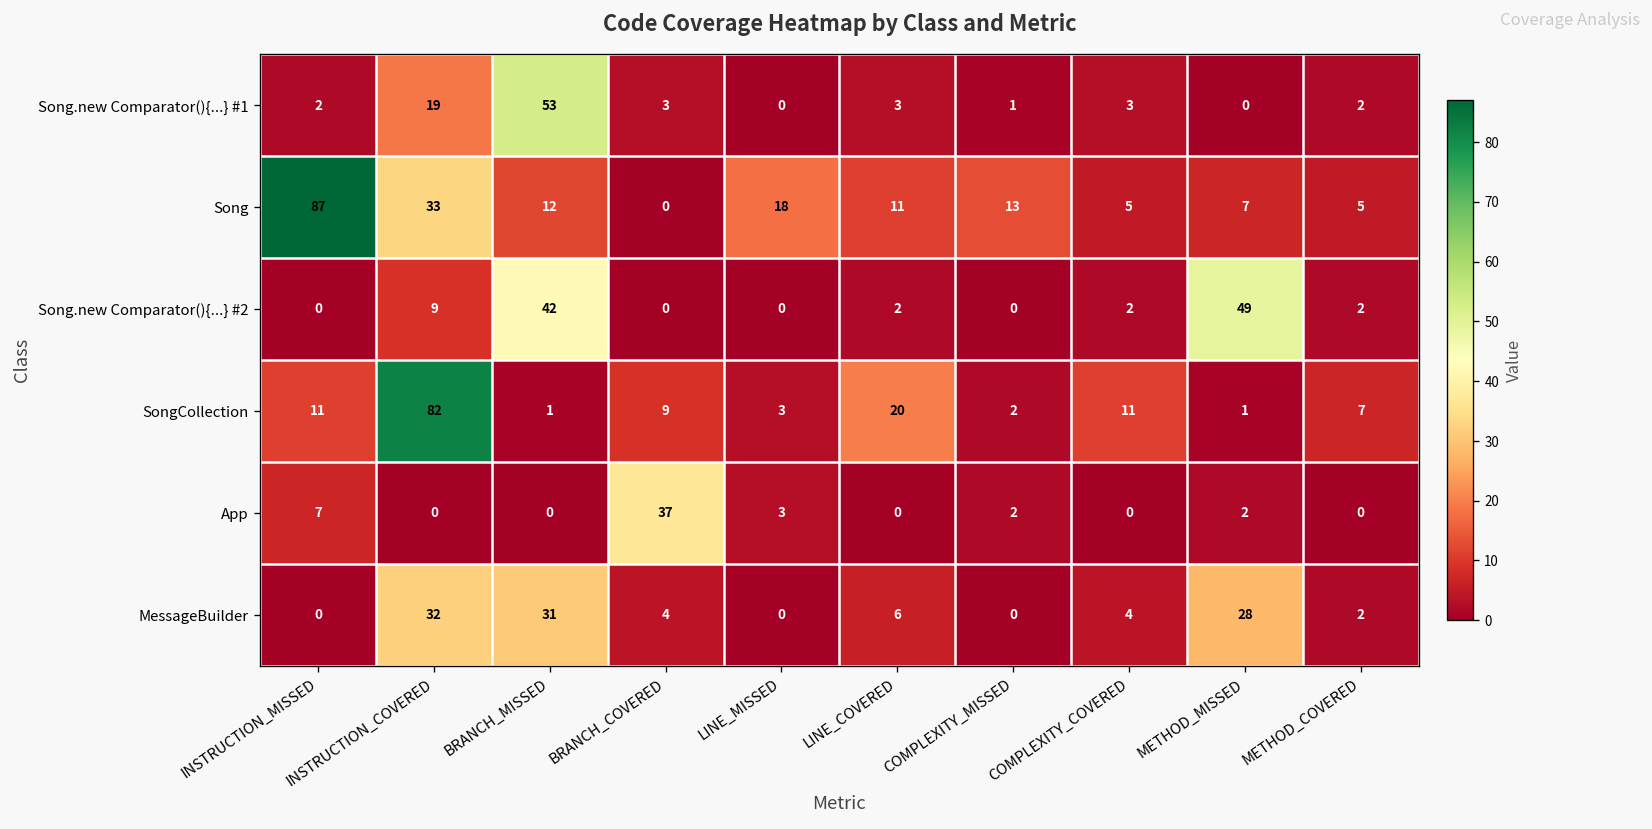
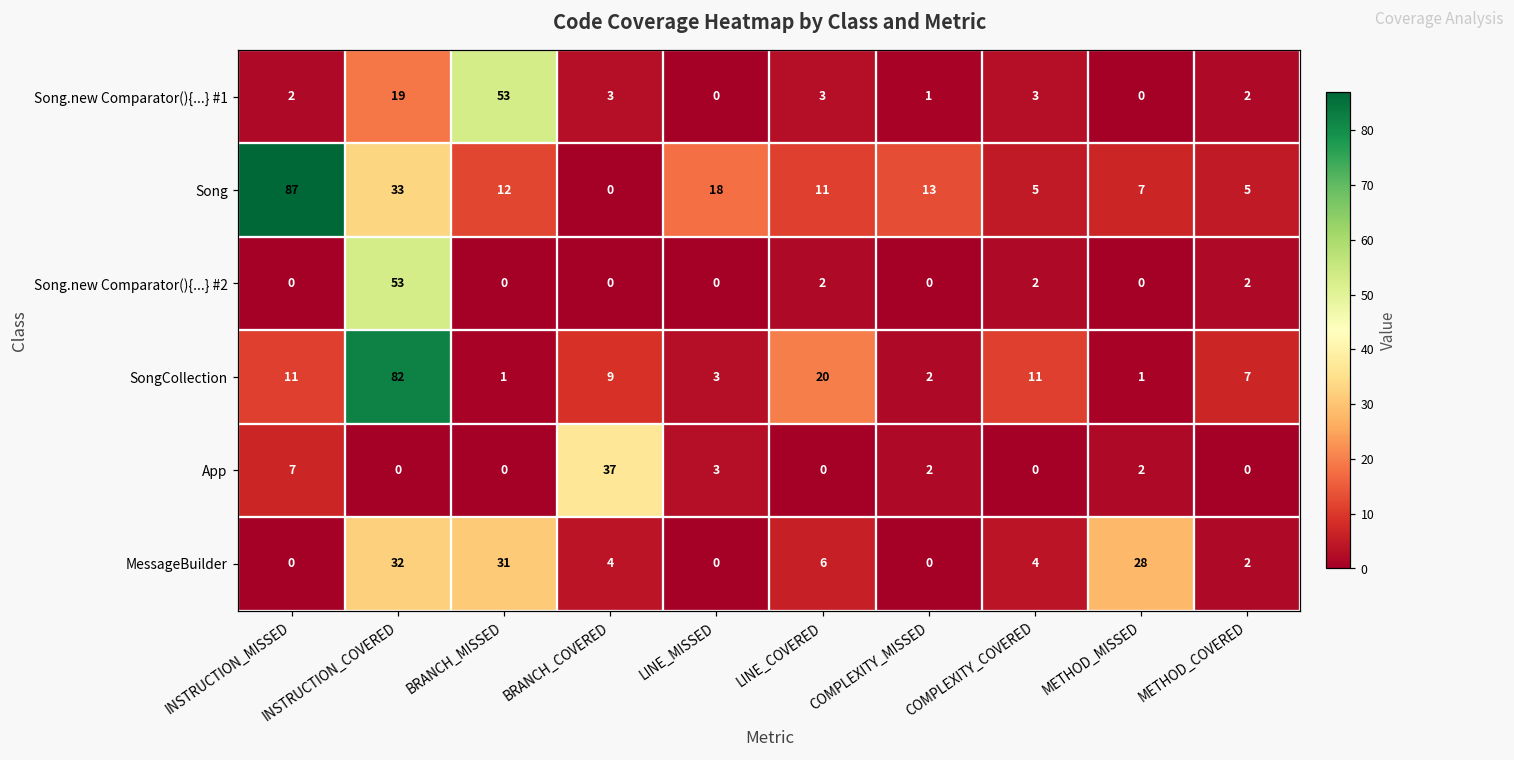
  {
    "Song.new Comparator(){...} #1": {
      "INSTRUCTION_MISSED": 2,
      "INSTRUCTION_COVERED": 19,
      "BRANCH_MISSED": 53,
      "BRANCH_COVERED": 3,
      "LINE_MISSED": 0,
      "LINE_COVERED": 3,
      "COMPLEXITY_MISSED": 1,
      "COMPLEXITY_COVERED": 3,
      "METHOD_MISSED": 0,
      "METHOD_COVERED": 2
    },
    "Song": {
      "INSTRUCTION_MISSED": 87,
      "INSTRUCTION_COVERED": 33,
      "BRANCH_MISSED": 12,
      "BRANCH_COVERED": 0,
      "LINE_MISSED": 18,
      "LINE_COVERED": 11,
      "COMPLEXITY_MISSED": 13,
      "COMPLEXITY_COVERED": 5,
      "METHOD_MISSED": 7,
      "METHOD_COVERED": 5
    },
    "Song.new Comparator(){...} #2": {
      "INSTRUCTION_MISSED": 0,
-     "INSTRUCTION_COVERED": 9,
-     "BRANCH_MISSED": 42,
+     "INSTRUCTION_COVERED": 53,
+     "BRANCH_MISSED": 0,
      "BRANCH_COVERED": 0,
      "LINE_MISSED": 0,
      "LINE_COVERED": 2,
      "COMPLEXITY_MISSED": 0,
      "COMPLEXITY_COVERED": 2,
-     "METHOD_MISSED": 49,
+     "METHOD_MISSED": 0,
      "METHOD_COVERED": 2
    },
    "SongCollection": {
      "INSTRUCTION_MISSED": 11,
      "INSTRUCTION_COVERED": 82,
      "BRANCH_MISSED": 1,
      "BRANCH_COVERED": 9,
      "LINE_MISSED": 3,
      "LINE_COVERED": 20,
      "COMPLEXITY_MISSED": 2,
      "COMPLEXITY_COVERED": 11,
      "METHOD_MISSED": 1,
      "METHOD_COVERED": 7
    },
    "App": {
      "INSTRUCTION_MISSED": 7,
      "INSTRUCTION_COVERED": 0,
      "BRANCH_MISSED": 0,
      "BRANCH_COVERED": 37,
      "LINE_MISSED": 3,
      "LINE_COVERED": 0,
      "COMPLEXITY_MISSED": 2,
      "COMPLEXITY_COVERED": 0,
      "METHOD_MISSED": 2,
      "METHOD_COVERED": 0
    },
    "MessageBuilder": {
      "INSTRUCTION_MISSED": 0,
      "INSTRUCTION_COVERED": 32,
      "BRANCH_MISSED": 31,
      "BRANCH_COVERED": 4,
      "LINE_MISSED": 0,
      "LINE_COVERED": 6,
      "COMPLEXITY_MISSED": 0,
      "COMPLEXITY_COVERED": 4,
      "METHOD_MISSED": 28,
      "METHOD_COVERED": 2
    }
  }
